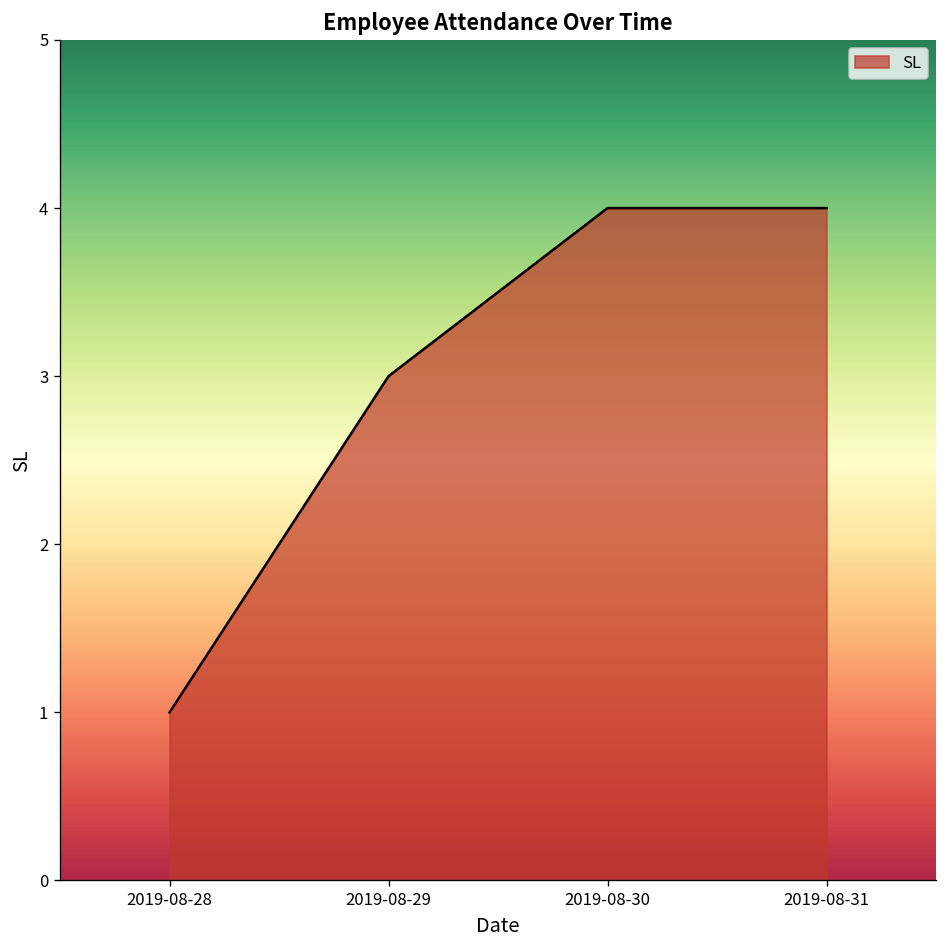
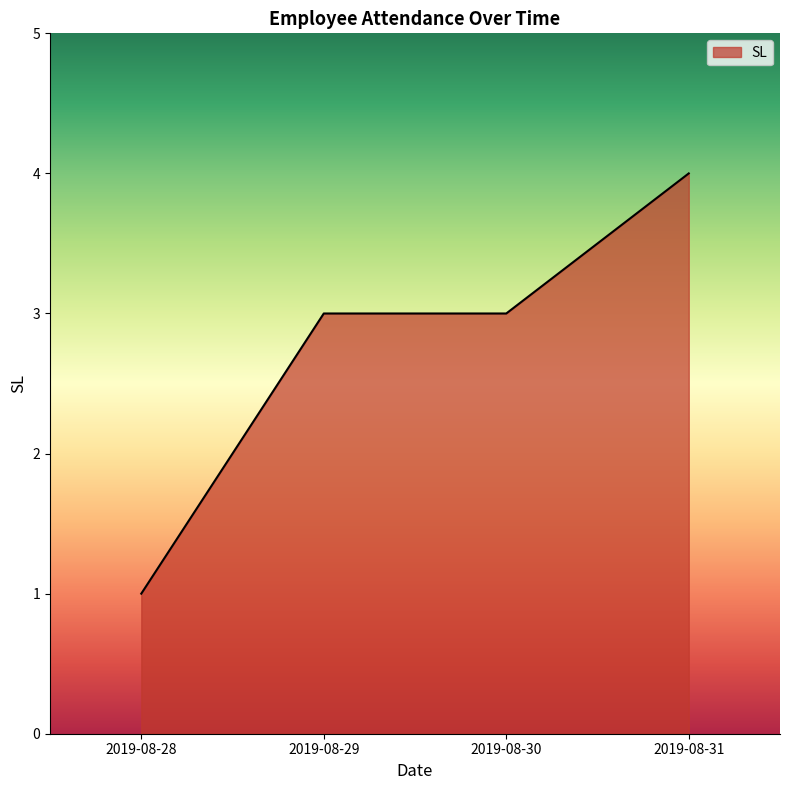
  {
    "2019-08-28": 1,
    "2019-08-29": 3,
-   "2019-08-30": 4,
+   "2019-08-30": 3,
    "2019-08-31": 4
  }
